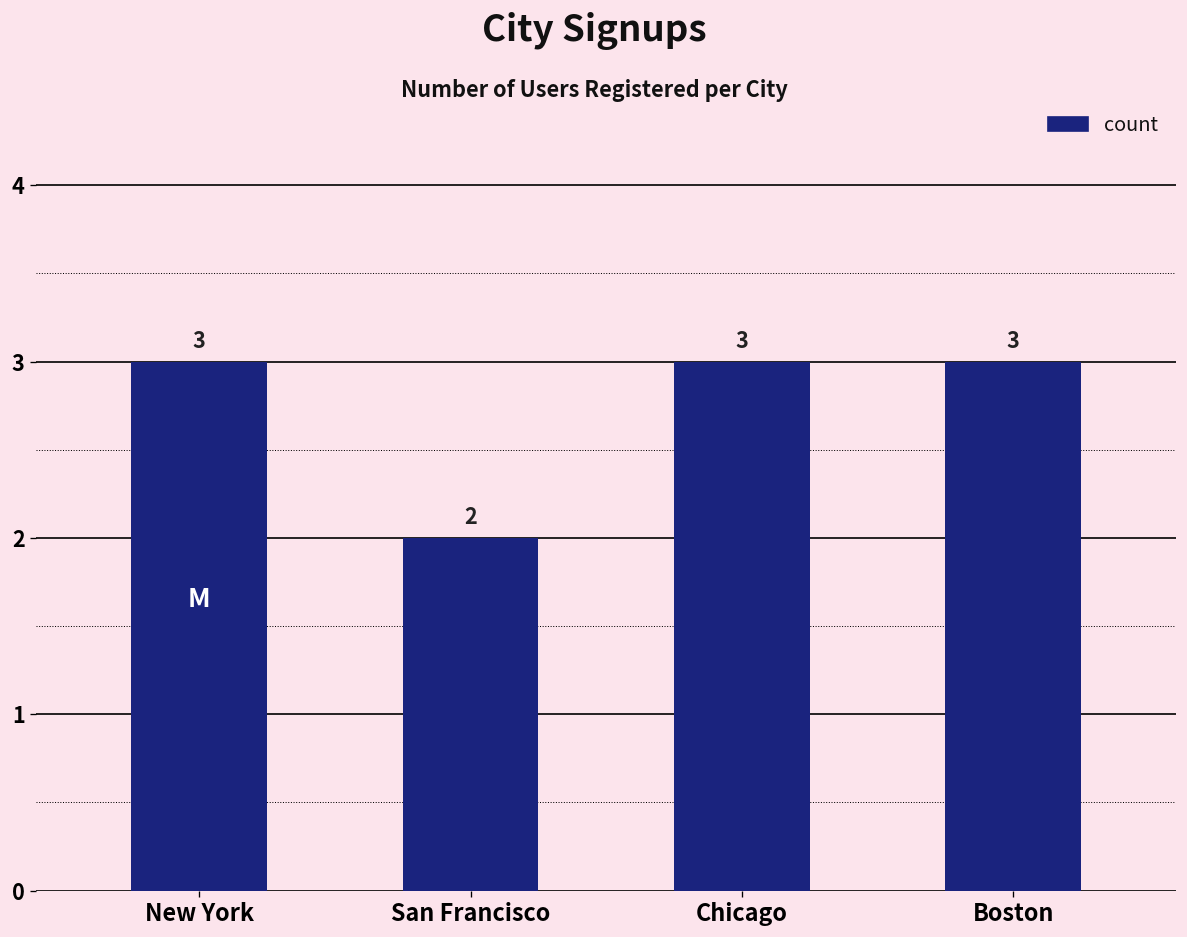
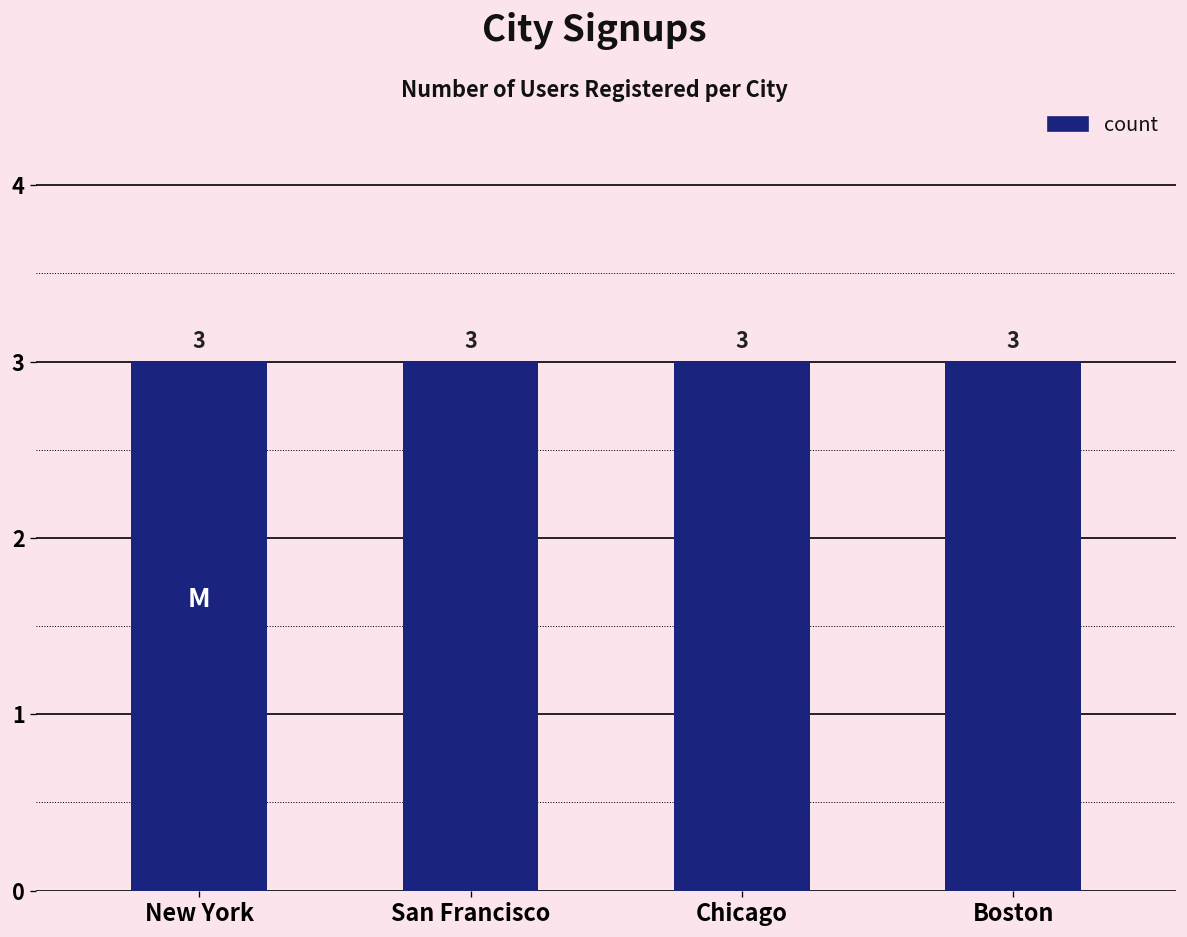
  {
    "New York": 3,
-   "San Francisco": 2,
+   "San Francisco": 3,
    "Chicago": 3,
    "Boston": 3
  }
